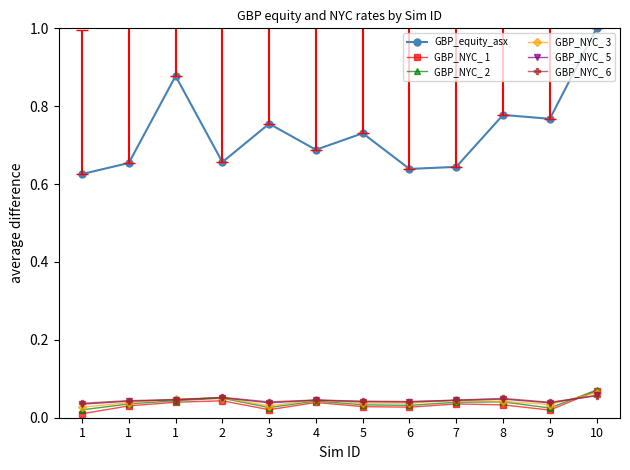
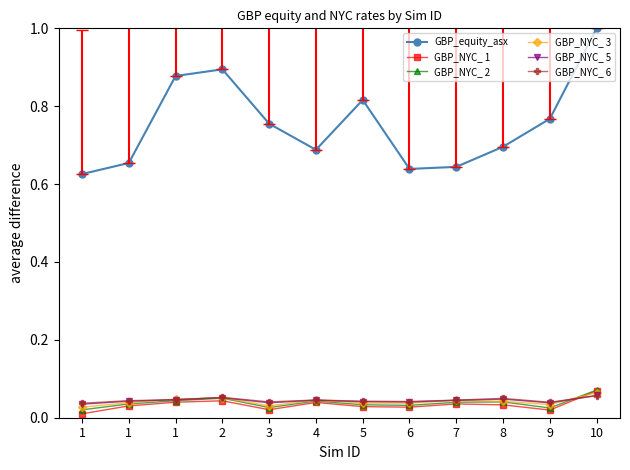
  {
    "GBP_equity_asx": {
-     "2": 0.66,
+     "2": 0.89,
      "3": 0.76,
      "4": 0.69,
-     "5": 0.73,
+     "5": 0.82,
      "6": 0.64,
      "7": 0.64,
-     "8": 0.78,
+     "8": 0.70,
      "9": 0.77,
      "10": 1.00
    }
  }
